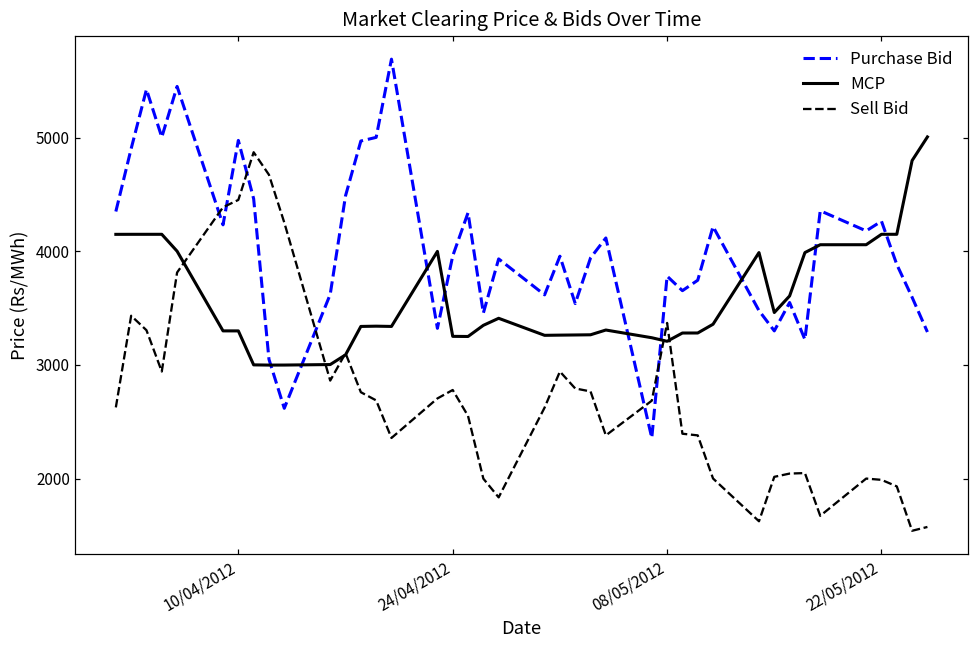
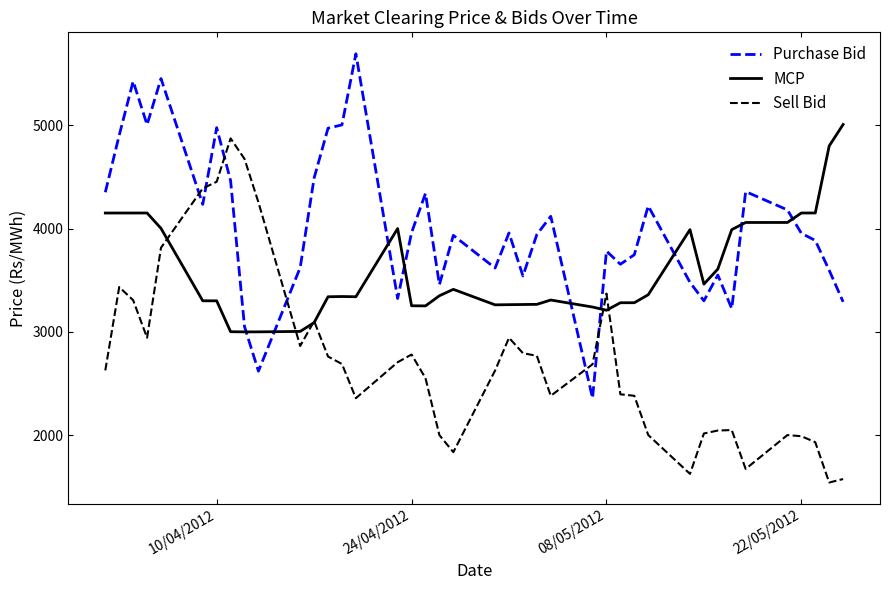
  {
    "Purchase Bid": {
      "10/04/2012": 4980,
      "24/04/2012": 3960,
      "08/05/2012": 3780,
-     "22/05/2012": 4270
+     "22/05/2012": 3950
    }
  }
